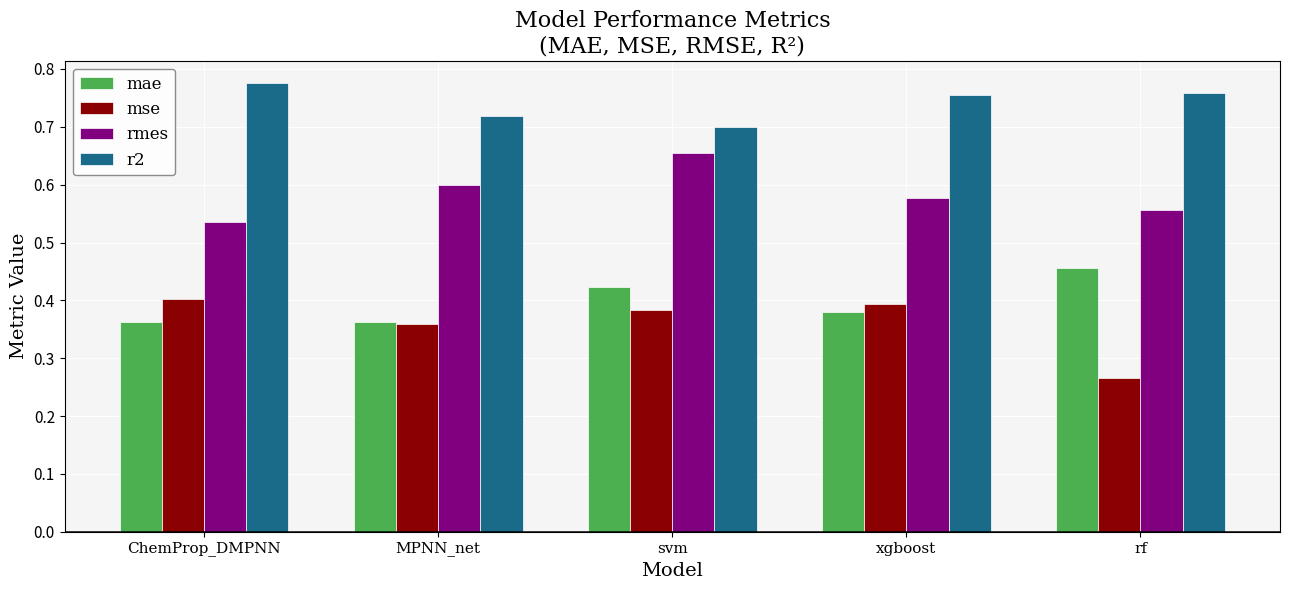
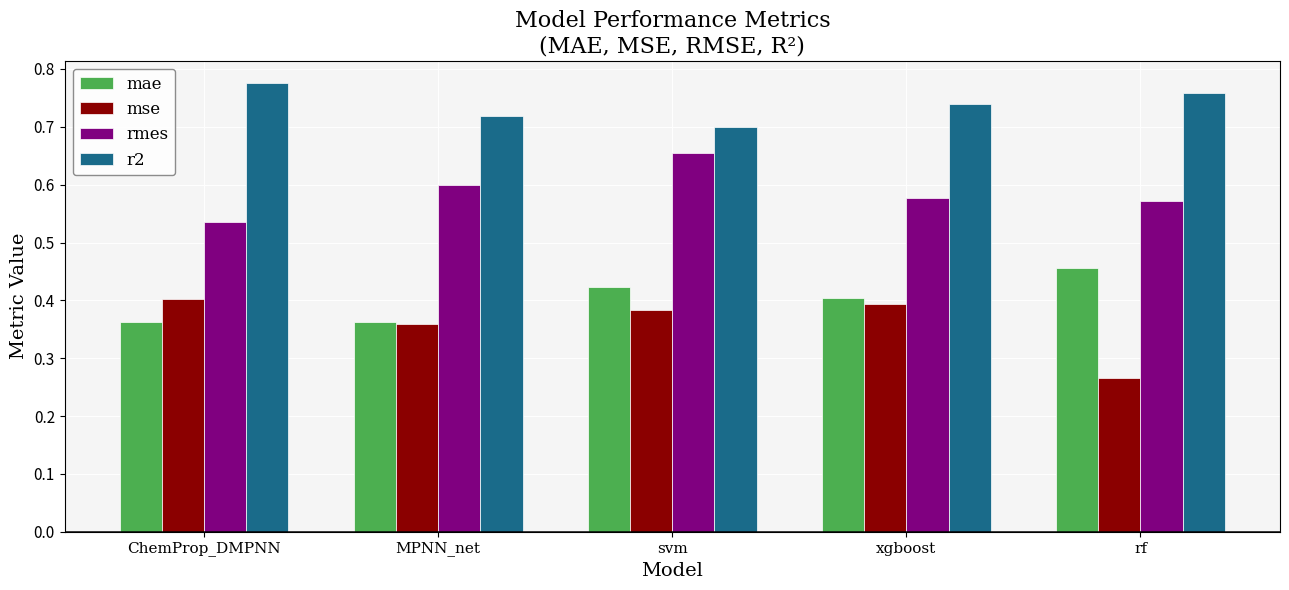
  {
    "mae": {
      "ChemProp_DMPNN": 0.36,
      "MPNN_net": 0.36,
      "svm": 0.42,
-     "xgboost": 0.38,
+     "xgboost": 0.40,
      "rf": 0.46
    },
    "mse": {
      "ChemProp_DMPNN": 0.40,
      "MPNN_net": 0.36,
      "svm": 0.38,
      "xgboost": 0.39,
      "rf": 0.27
    },
    "rmes": {
      "ChemProp_DMPNN": 0.54,
      "MPNN_net": 0.60,
      "svm": 0.65,
      "xgboost": 0.58,
-     "rf": 0.56
+     "rf": 0.57
    },
    "r2": {
      "ChemProp_DMPNN": 0.78,
      "MPNN_net": 0.72,
      "svm": 0.70,
-     "xgboost": 0.75,
+     "xgboost": 0.74,
      "rf": 0.76
    }
  }
